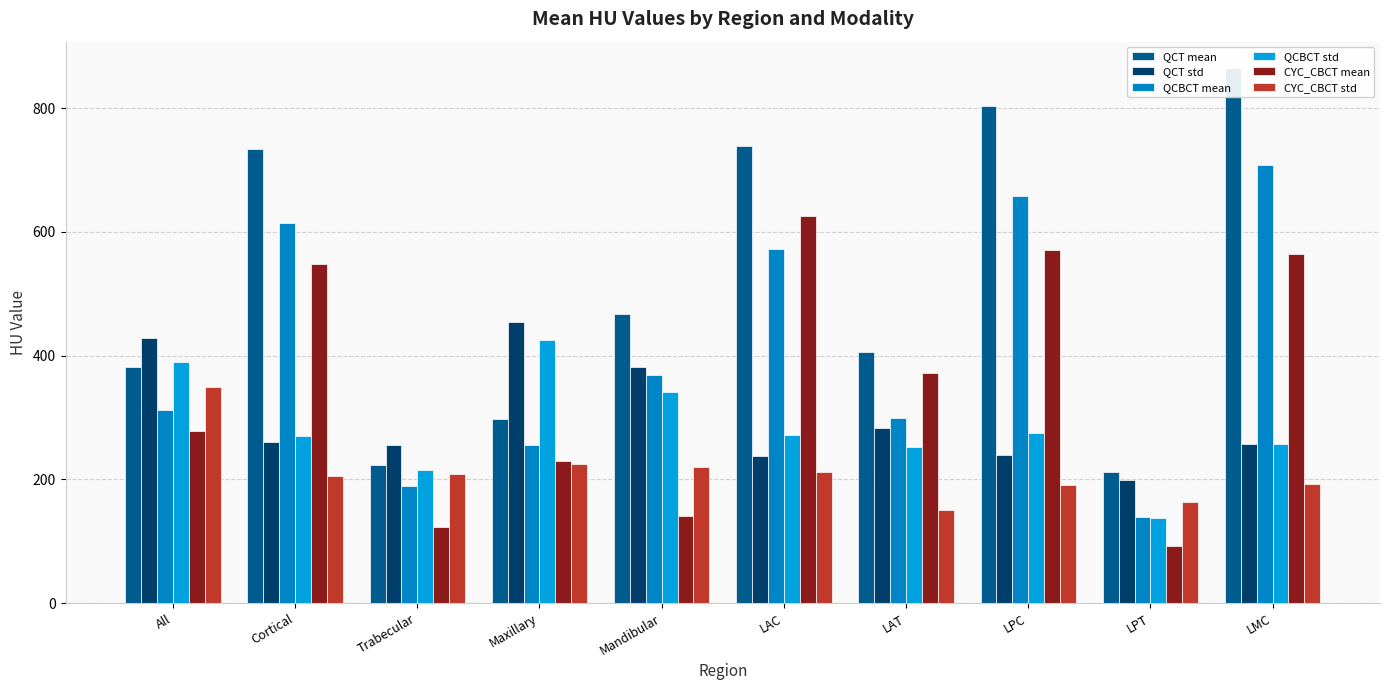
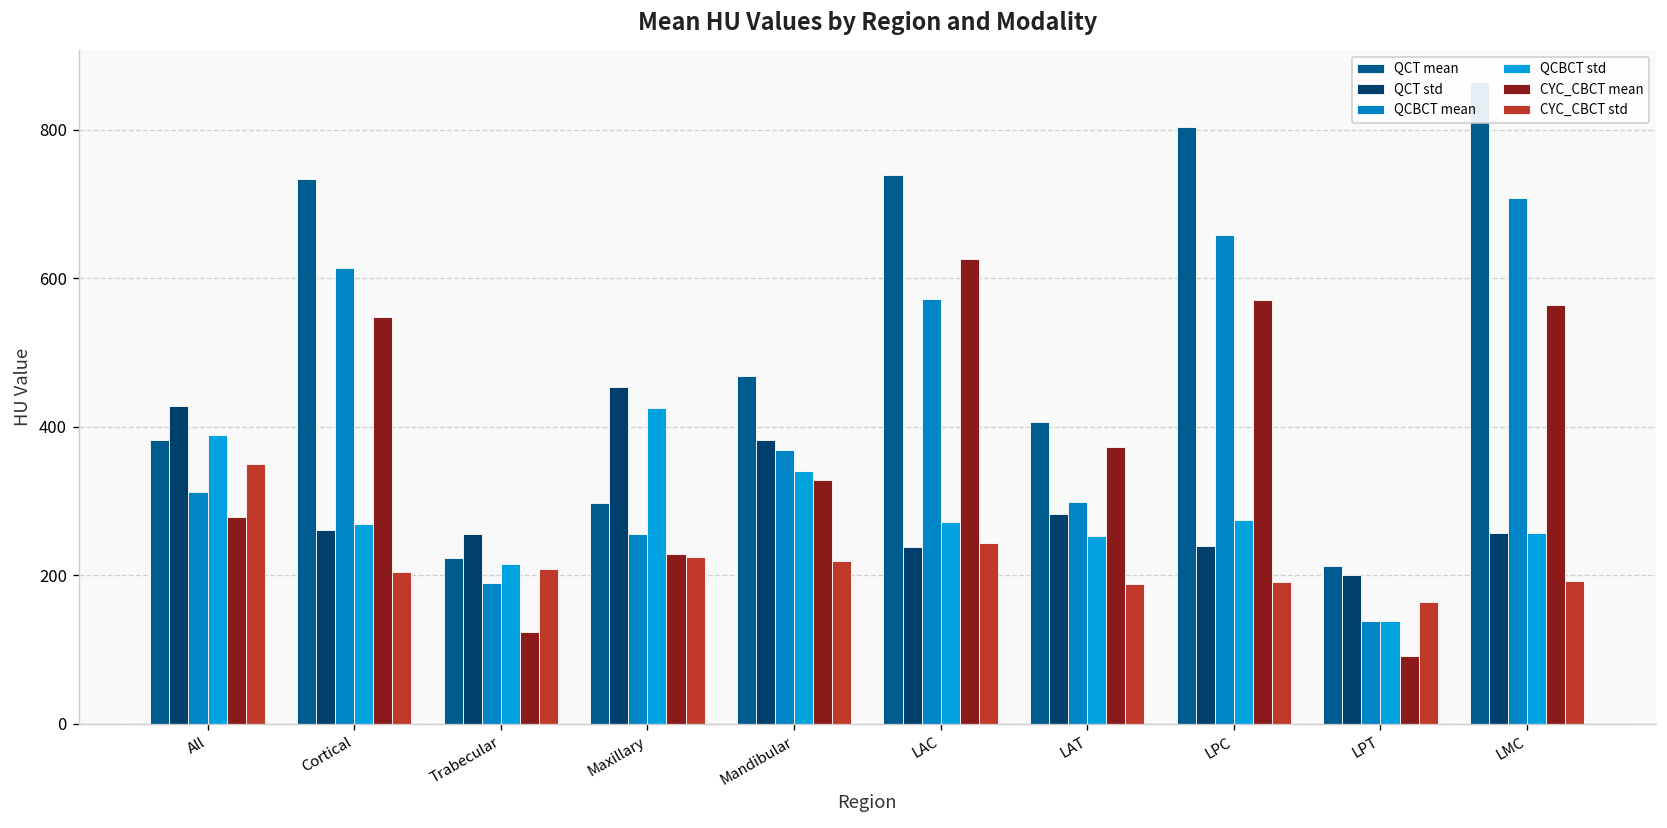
  {
    "CYC_CBCT mean": {
      "All": 280,
      "Cortical": 550,
      "Trabecular": 120,
      "Maxillary": 230,
-     "Mandibular": 140,
+     "Mandibular": 330,
      "LAC": 630,
      "LAT": 370,
      "LPC": 570,
      "LPT": 90,
      "LMC": 560
    },
    "CYC_CBCT std": {
      "All": 350,
      "Cortical": 210,
      "Trabecular": 210,
      "Maxillary": 220,
      "Mandibular": 220,
-     "LAC": 210,
-     "LAT": 150,
+     "LAC": 240,
+     "LAT": 190,
      "LPC": 190,
      "LPT": 160,
      "LMC": 190
    }
  }
